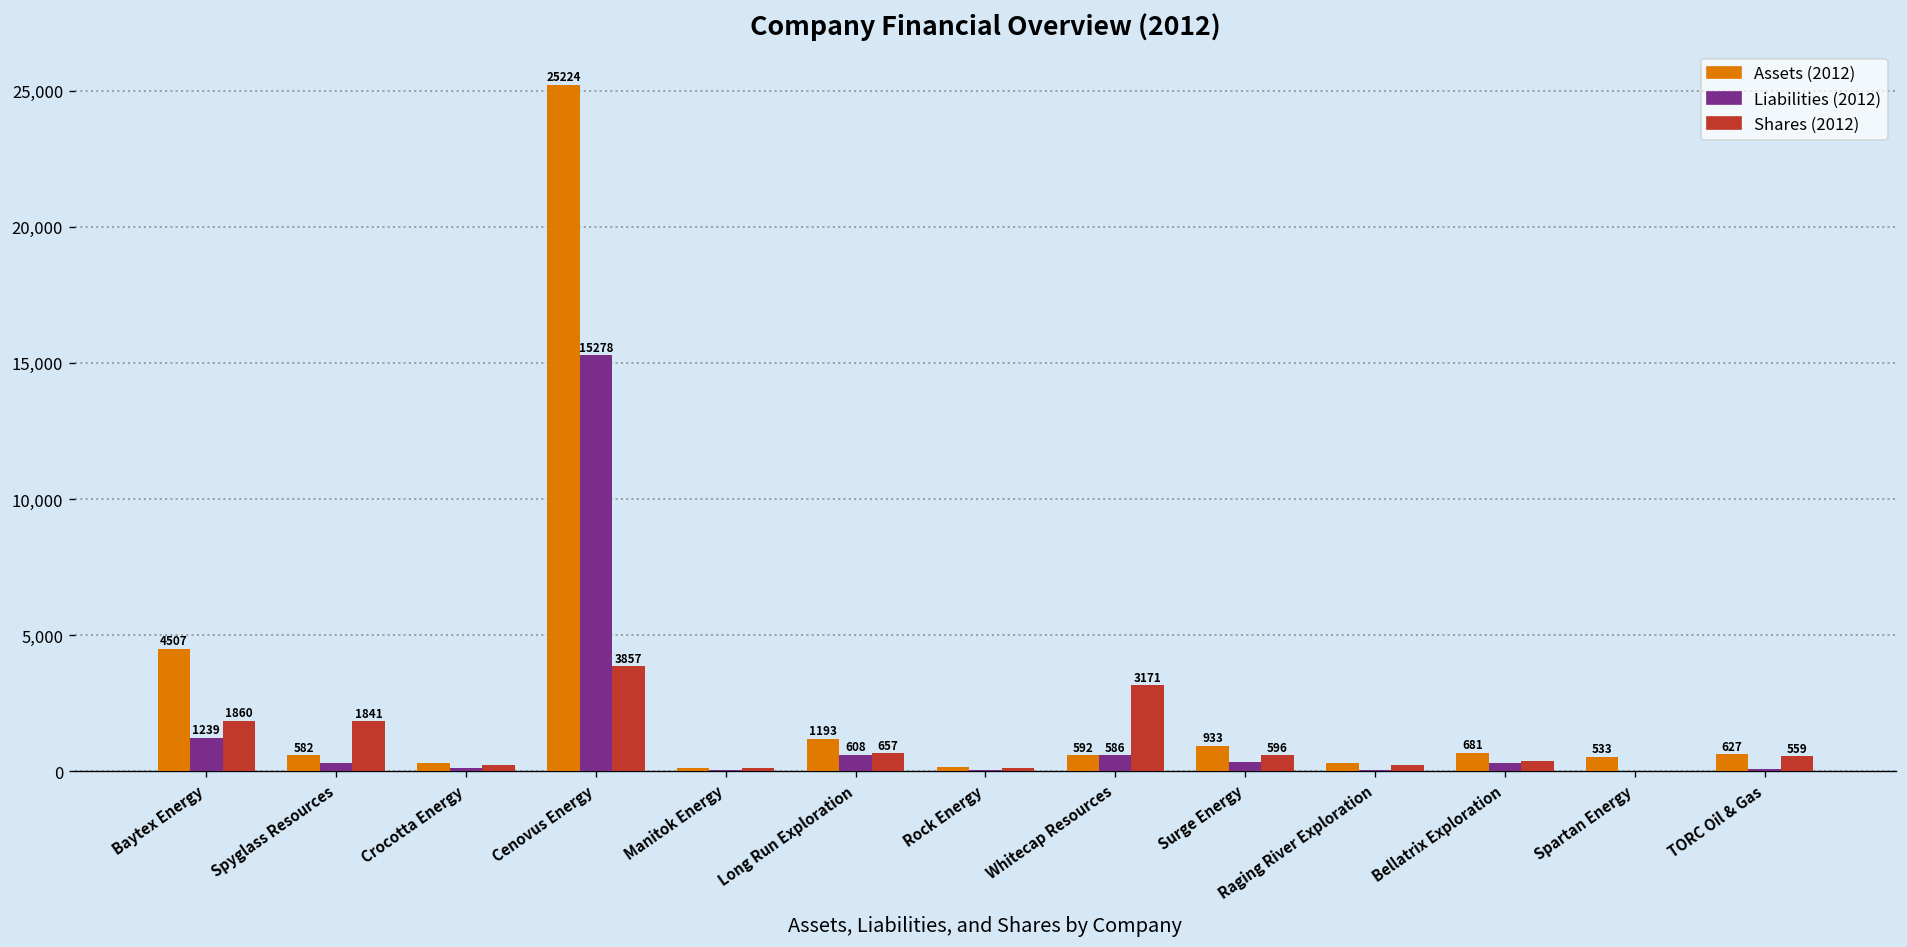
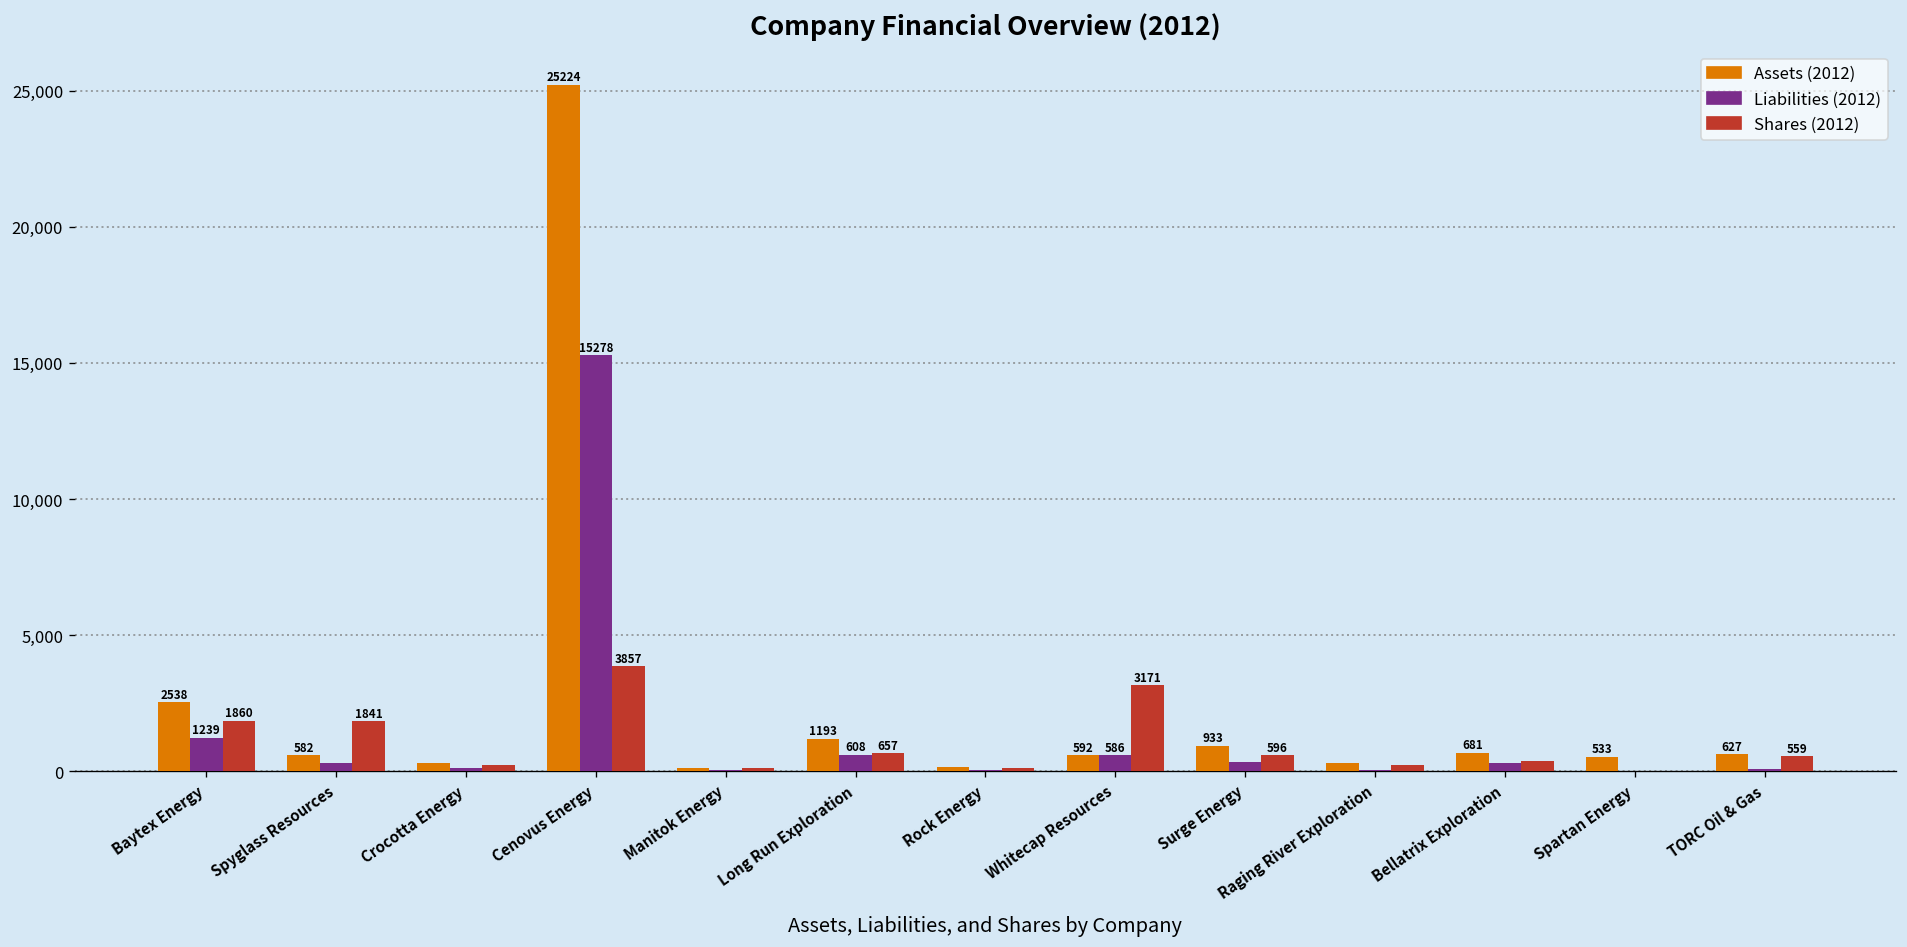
  {
    "Assets (2012)": {
-     "Baytex Energy": 4507,
+     "Baytex Energy": 2538,
      "Spyglass Resources": 582,
      "Cenovus Energy": 25224,
      "Long Run Exploration": 1193,
      "Whitecap Resources": 592,
      "Surge Energy": 933,
      "Bellatrix Exploration": 681,
      "Spartan Energy": 533,
      "TORC Oil & Gas": 627
    },
    "Liabilities (2012)": {
      "Baytex Energy": 1239,
      "Cenovus Energy": 15278,
      "Long Run Exploration": 608,
      "Whitecap Resources": 586
    },
    "Shares (2012)": {
      "Baytex Energy": 1860,
      "Spyglass Resources": 1841,
      "Cenovus Energy": 3857,
      "Long Run Exploration": 657,
      "Whitecap Resources": 3171,
      "Surge Energy": 596,
      "TORC Oil & Gas": 559
    }
  }
